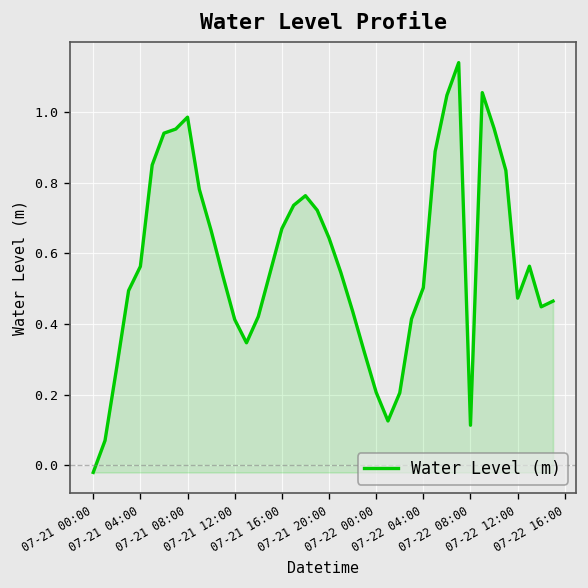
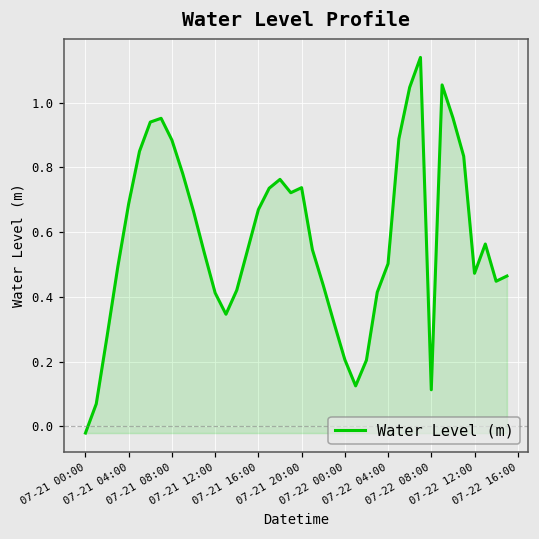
  {
    "07-21 00:00": -0.02,
-   "07-21 04:00": 0.56,
-   "07-21 08:00": 0.99,
+   "07-21 04:00": 0.69,
+   "07-21 08:00": 0.88,
    "07-21 12:00": 0.41,
    "07-21 16:00": 0.67,
-   "07-21 20:00": 0.64,
+   "07-21 20:00": 0.74,
    "07-22 00:00": 0.21,
    "07-22 04:00": 0.50,
    "07-22 08:00": 0.11,
    "07-22 12:00": 0.47
  }
